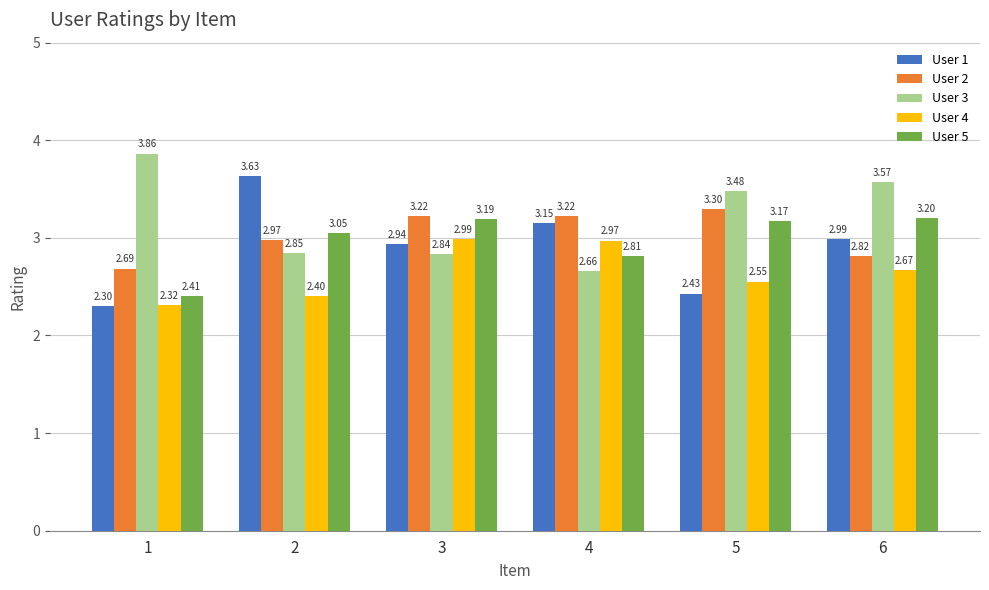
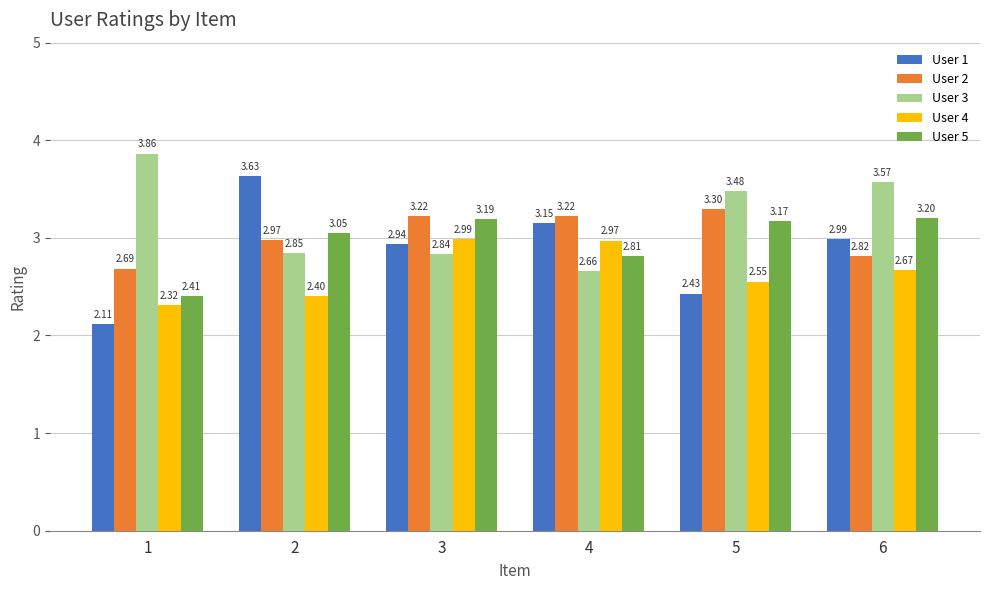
  {
    "User 1": {
-     "1": 2.30,
+     "1": 2.11,
      "2": 3.63,
      "3": 2.94,
      "4": 3.15,
      "5": 2.43,
      "6": 2.99
    },
    "User 2": {
      "1": 2.69,
      "2": 2.97,
      "3": 3.22,
      "4": 3.22,
      "5": 3.30,
      "6": 2.82
    },
    "User 3": {
      "1": 3.86,
      "2": 2.85,
      "3": 2.84,
      "4": 2.66,
      "5": 3.48,
      "6": 3.57
    },
    "User 4": {
      "1": 2.32,
      "2": 2.40,
      "3": 2.99,
      "4": 2.97,
      "5": 2.55,
      "6": 2.67
    },
    "User 5": {
      "1": 2.41,
      "2": 3.05,
      "3": 3.19,
      "4": 2.81,
      "5": 3.17,
      "6": 3.20
    }
  }
